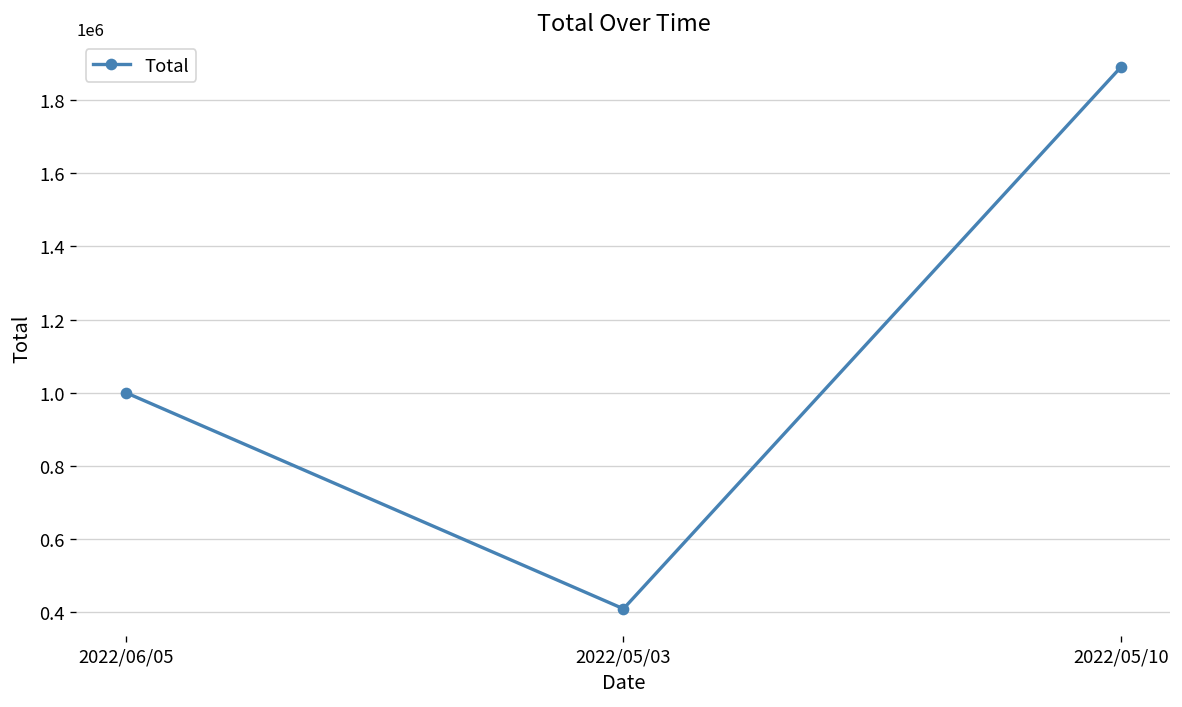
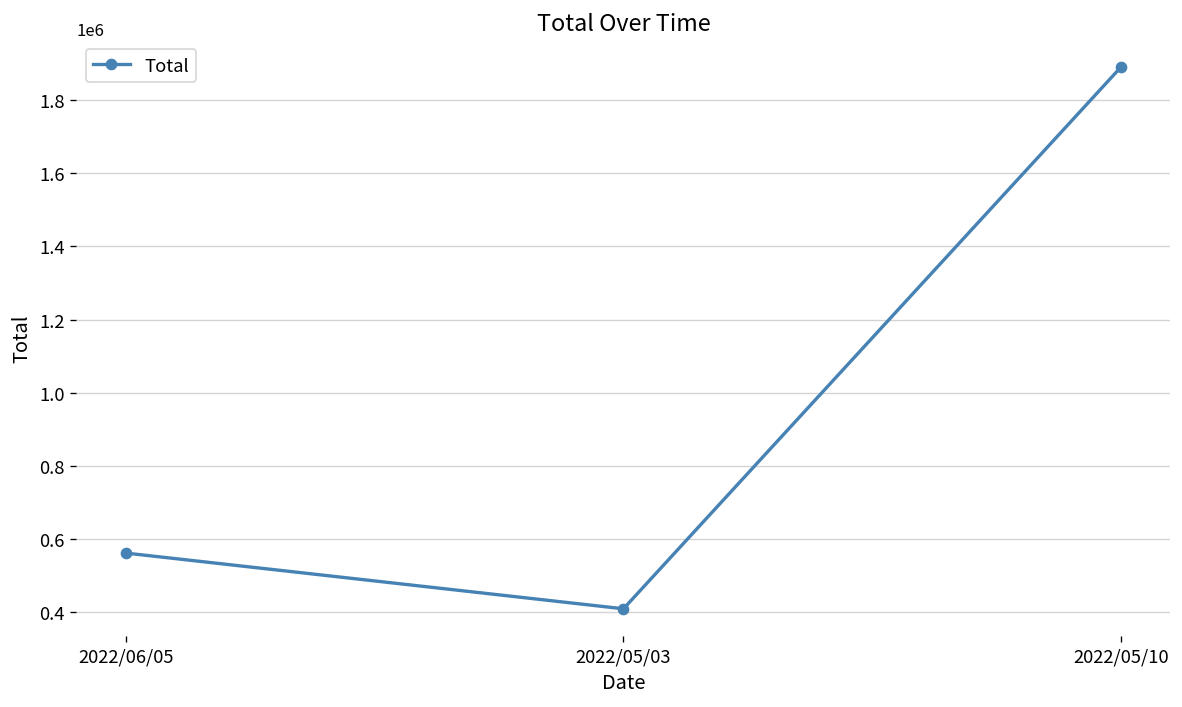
  {
-   "2022/06/05": 1000000,
+   "2022/06/05": 560000,
    "2022/05/03": 410000,
    "2022/05/10": 1890000
  }
